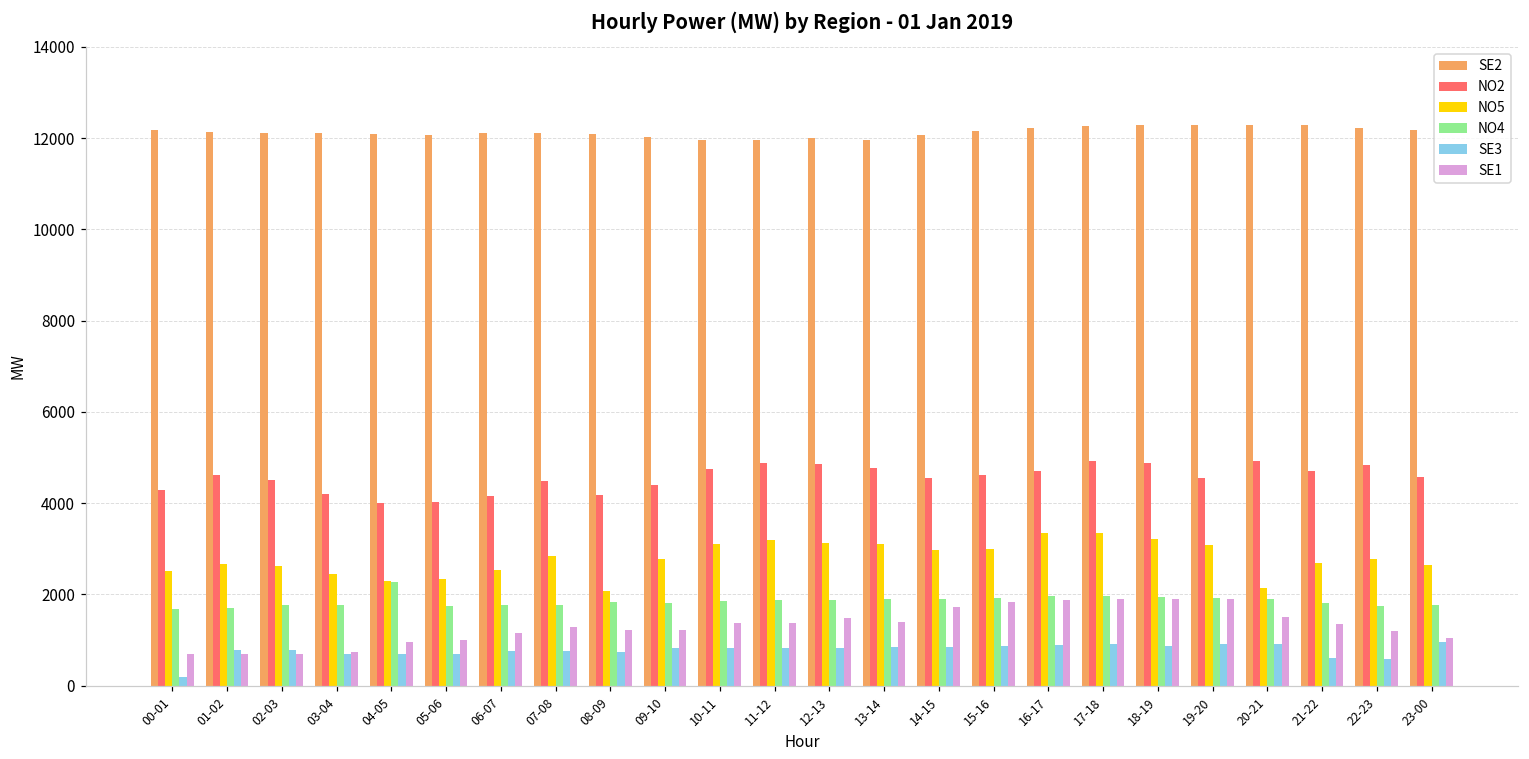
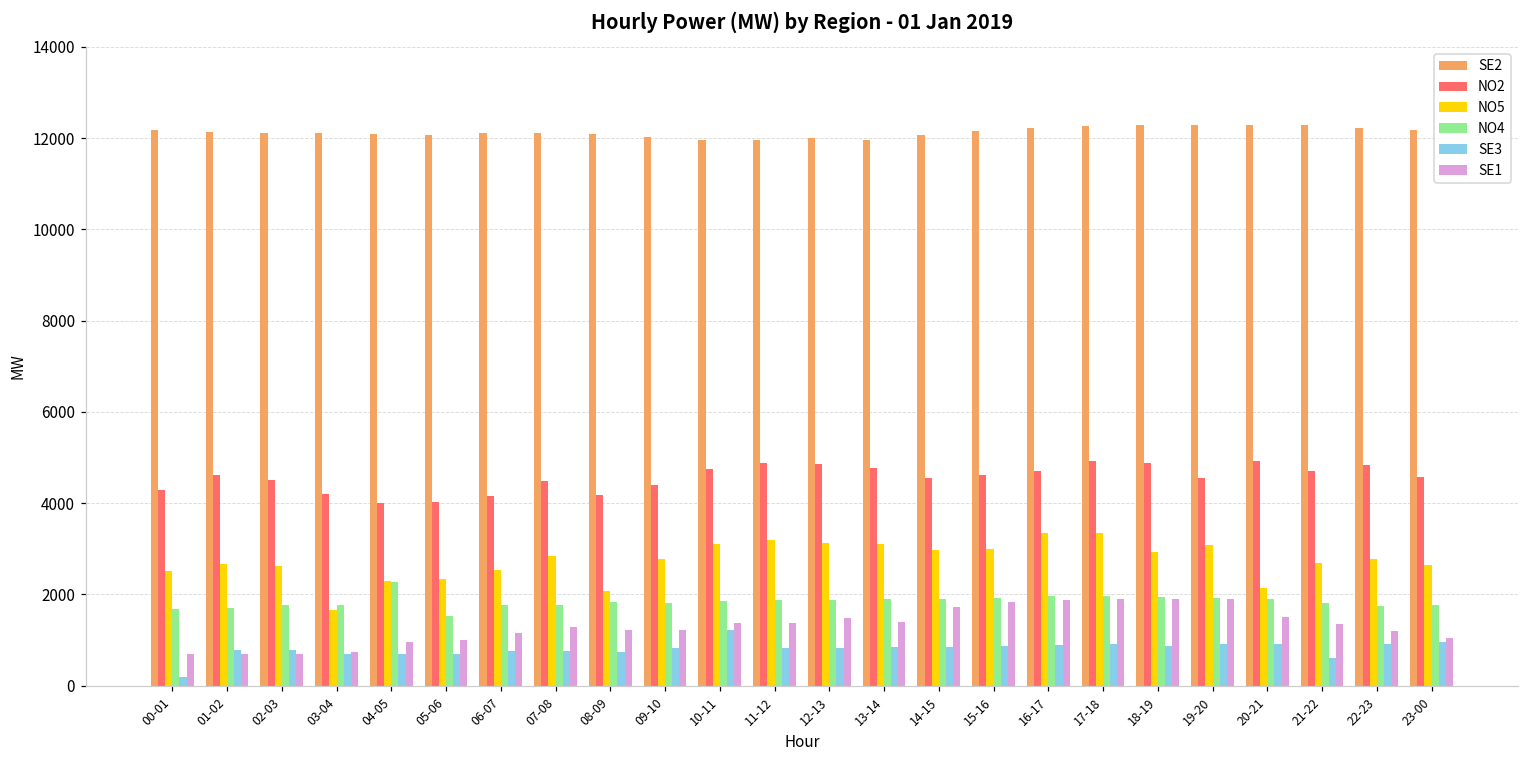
  {
    "NO5": {
      "00-01": 2500,
      "01-02": 2700,
      "02-03": 2600,
-     "03-04": 2400,
+     "03-04": 1700,
      "04-05": 2300,
      "05-06": 2300,
      "06-07": 2500,
      "07-08": 2800,
      "08-09": 2100,
      "09-10": 2800,
      "10-11": 3100,
      "11-12": 3200,
      "12-13": 3100,
      "13-14": 3100,
      "14-15": 3000,
      "15-16": 3000,
      "16-17": 3300,
      "17-18": 3300,
-     "18-19": 3200,
+     "18-19": 2900,
      "19-20": 3100,
      "20-21": 2100,
      "21-22": 2700,
      "22-23": 2800,
      "23-00": 2600
    },
    "NO4": {
      "00-01": 1700,
      "01-02": 1700,
      "02-03": 1800,
      "03-04": 1800,
      "04-05": 2300,
-     "05-06": 1800,
+     "05-06": 1500,
      "06-07": 1800,
      "07-08": 1800,
      "08-09": 1800,
      "09-10": 1800,
      "10-11": 1900,
      "11-12": 1900,
      "12-13": 1900,
      "13-14": 1900,
      "14-15": 1900,
      "15-16": 1900,
      "16-17": 2000,
      "17-18": 2000,
      "18-19": 1900,
      "19-20": 1900,
      "20-21": 1900,
      "21-22": 1800,
      "22-23": 1800,
      "23-00": 1800
    },
    "SE3": {
      "00-01": 200,
      "01-02": 800,
      "02-03": 800,
      "03-04": 700,
      "04-05": 700,
      "05-06": 700,
      "06-07": 800,
      "07-08": 800,
      "08-09": 700,
      "09-10": 800,
-     "10-11": 800,
+     "10-11": 1200,
      "11-12": 800,
      "12-13": 800,
      "13-14": 800,
      "14-15": 900,
      "15-16": 900,
      "16-17": 900,
      "17-18": 900,
      "18-19": 900,
      "19-20": 900,
      "20-21": 900,
      "21-22": 600,
-     "22-23": 600,
+     "22-23": 900,
      "23-00": 900
    },
    "SE1": {
      "00-01": 700,
      "01-02": 700,
      "02-03": 700,
      "03-04": 700,
      "04-05": 1000,
      "05-06": 1000,
      "06-07": 1100,
      "07-08": 1300,
      "08-09": 1200,
      "09-10": 1200,
      "10-11": 1400,
      "11-12": 1400,
      "12-13": 1500,
      "13-14": 1400,
      "14-15": 1700,
      "15-16": 1800,
      "16-17": 1900,
      "17-18": 1900,
      "18-19": 1900,
      "19-20": 1900,
      "20-21": 1500,
      "21-22": 1400,
      "22-23": 1200,
      "23-00": 1000
    }
  }
